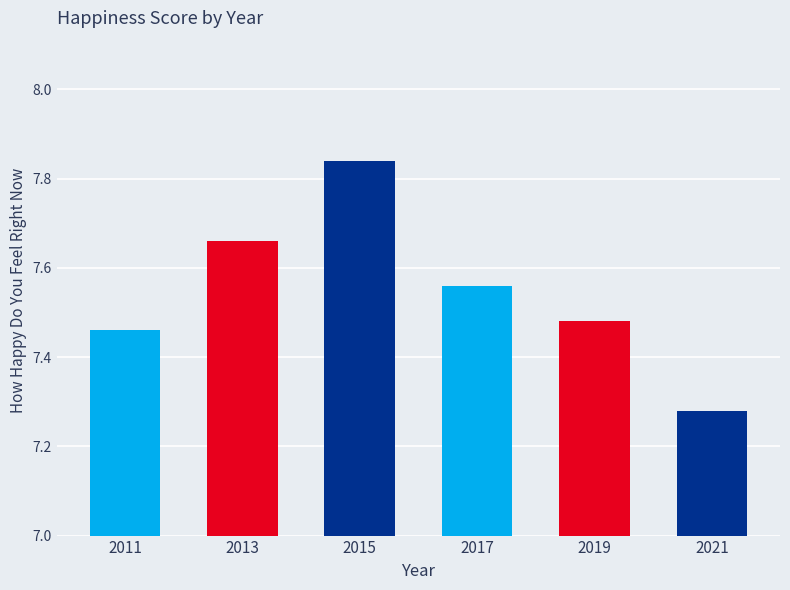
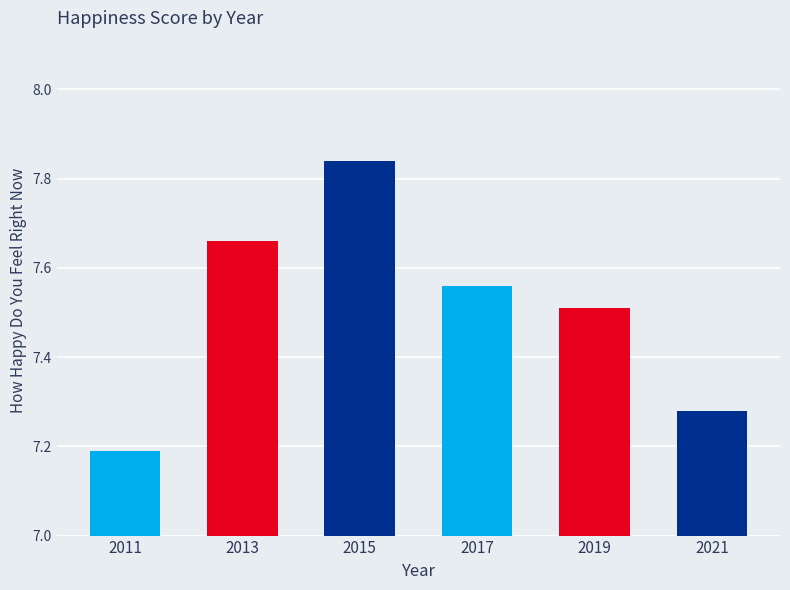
  {
-   "2011": 7.46,
+   "2011": 7.19,
    "2013": 7.66,
    "2015": 7.84,
    "2017": 7.56,
-   "2019": 7.48,
+   "2019": 7.51,
    "2021": 7.28
  }
